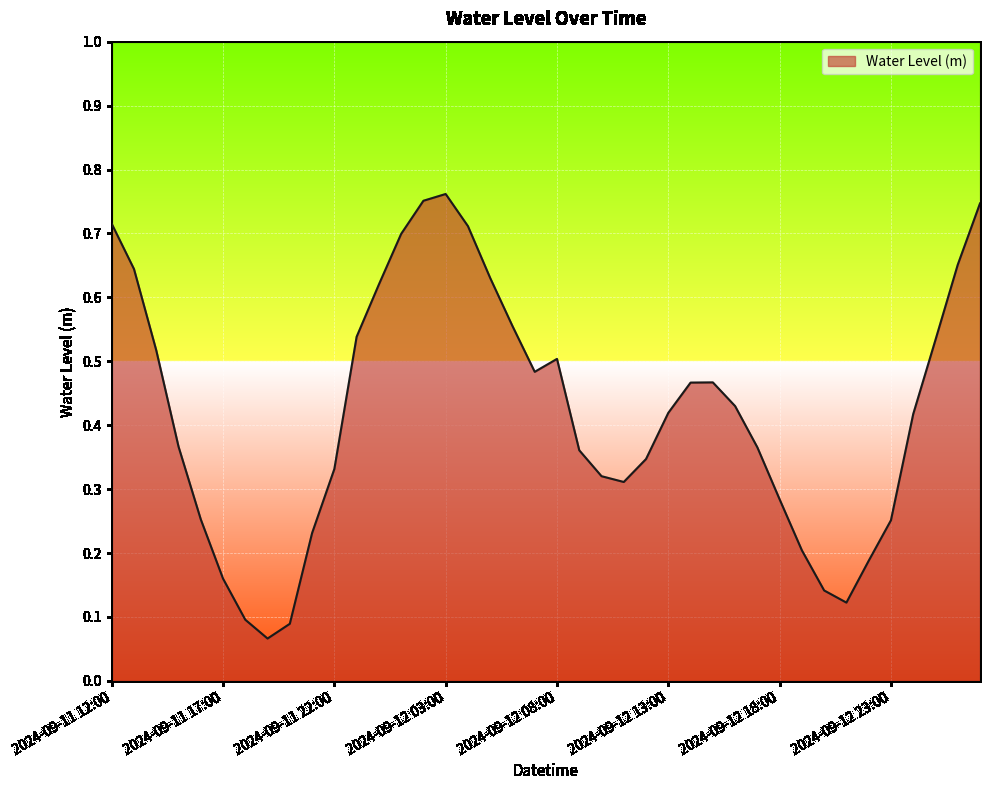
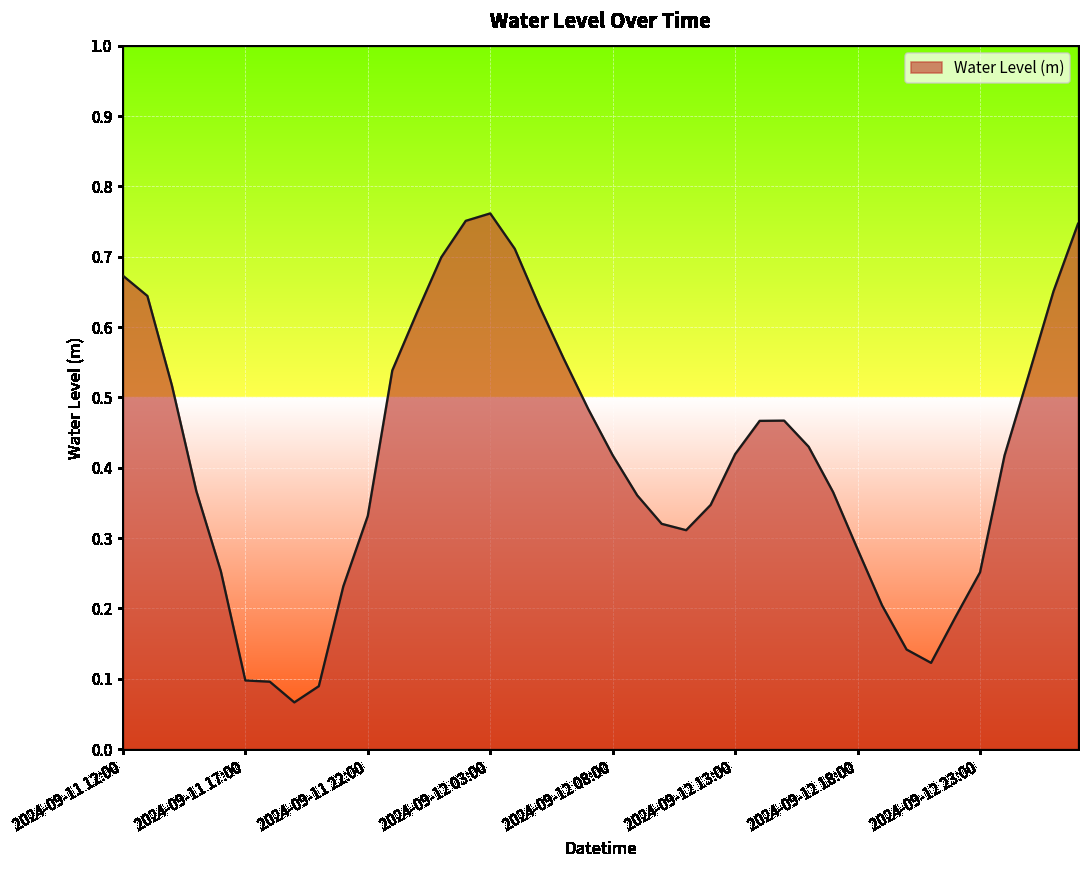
  {
-   "2024-09-11 12:00": 0.72,
-   "2024-09-11 17:00": 0.16,
+   "2024-09-11 12:00": 0.67,
+   "2024-09-11 17:00": 0.10,
    "2024-09-11 22:00": 0.33,
    "2024-09-12 03:00": 0.76,
-   "2024-09-12 08:00": 0.50,
+   "2024-09-12 08:00": 0.42,
    "2024-09-12 13:00": 0.42,
    "2024-09-12 18:00": 0.28,
    "2024-09-12 23:00": 0.25
  }
